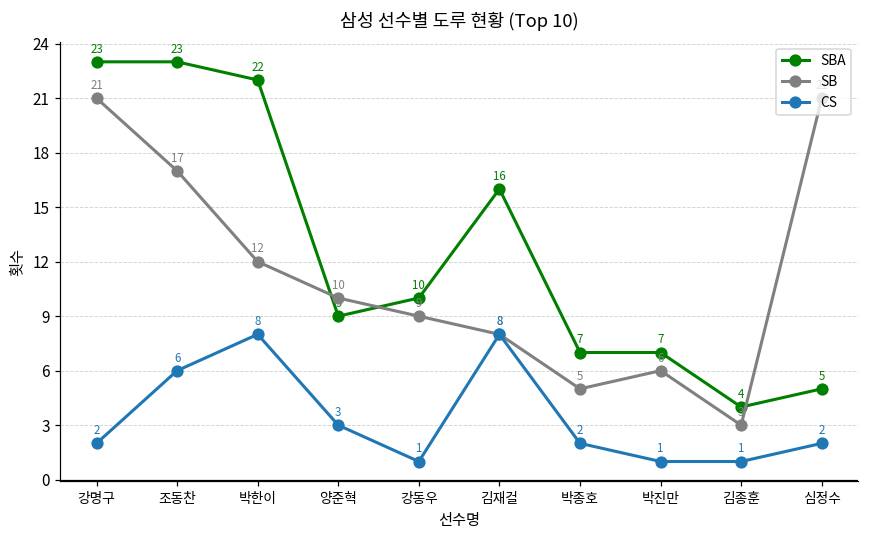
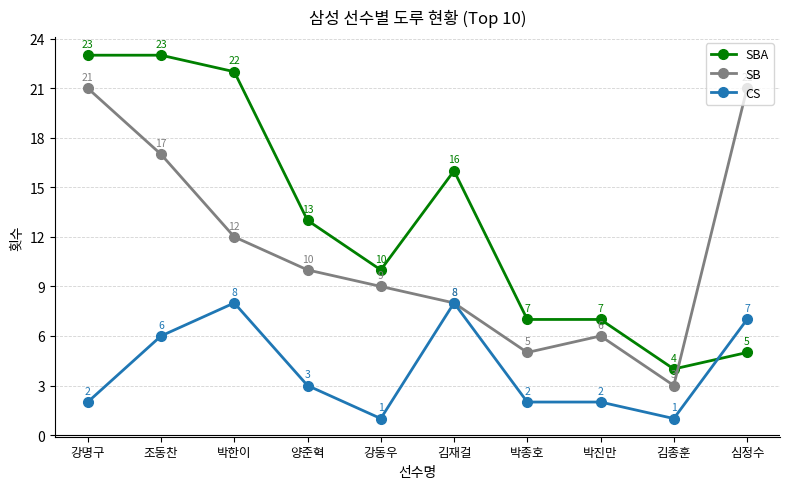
  {
    "SBA": {
      "강명구": 23,
      "조동찬": 23,
      "박한이": 22,
-     "양준혁": 9,
+     "양준혁": 13,
      "강동우": 10,
      "김재걸": 16,
      "박종호": 7,
      "박진만": 7,
      "김종훈": 4,
      "심정수": 5
    },
    "SB": {
      "강명구": 21,
      "조동찬": 17,
      "박한이": 12,
      "양준혁": 10,
      "박종호": 5
    },
    "CS": {
      "강명구": 2,
      "조동찬": 6,
      "박한이": 8,
      "양준혁": 3,
      "강동우": 1,
      "박종호": 2,
-     "박진만": 1,
+     "박진만": 2,
      "김종훈": 1,
-     "심정수": 2
+     "심정수": 7
    }
  }
